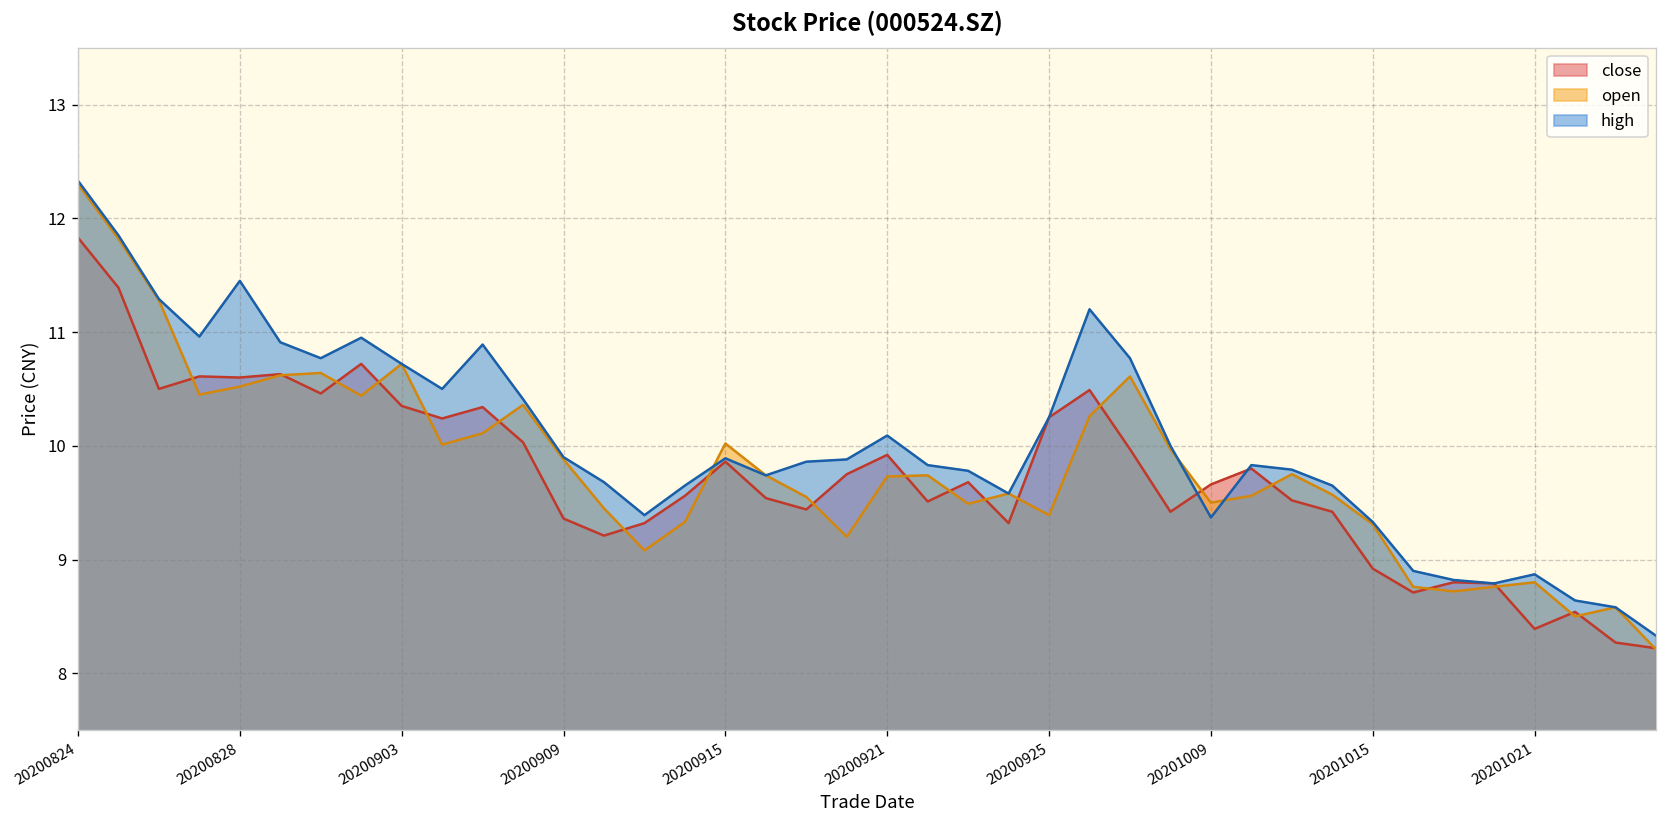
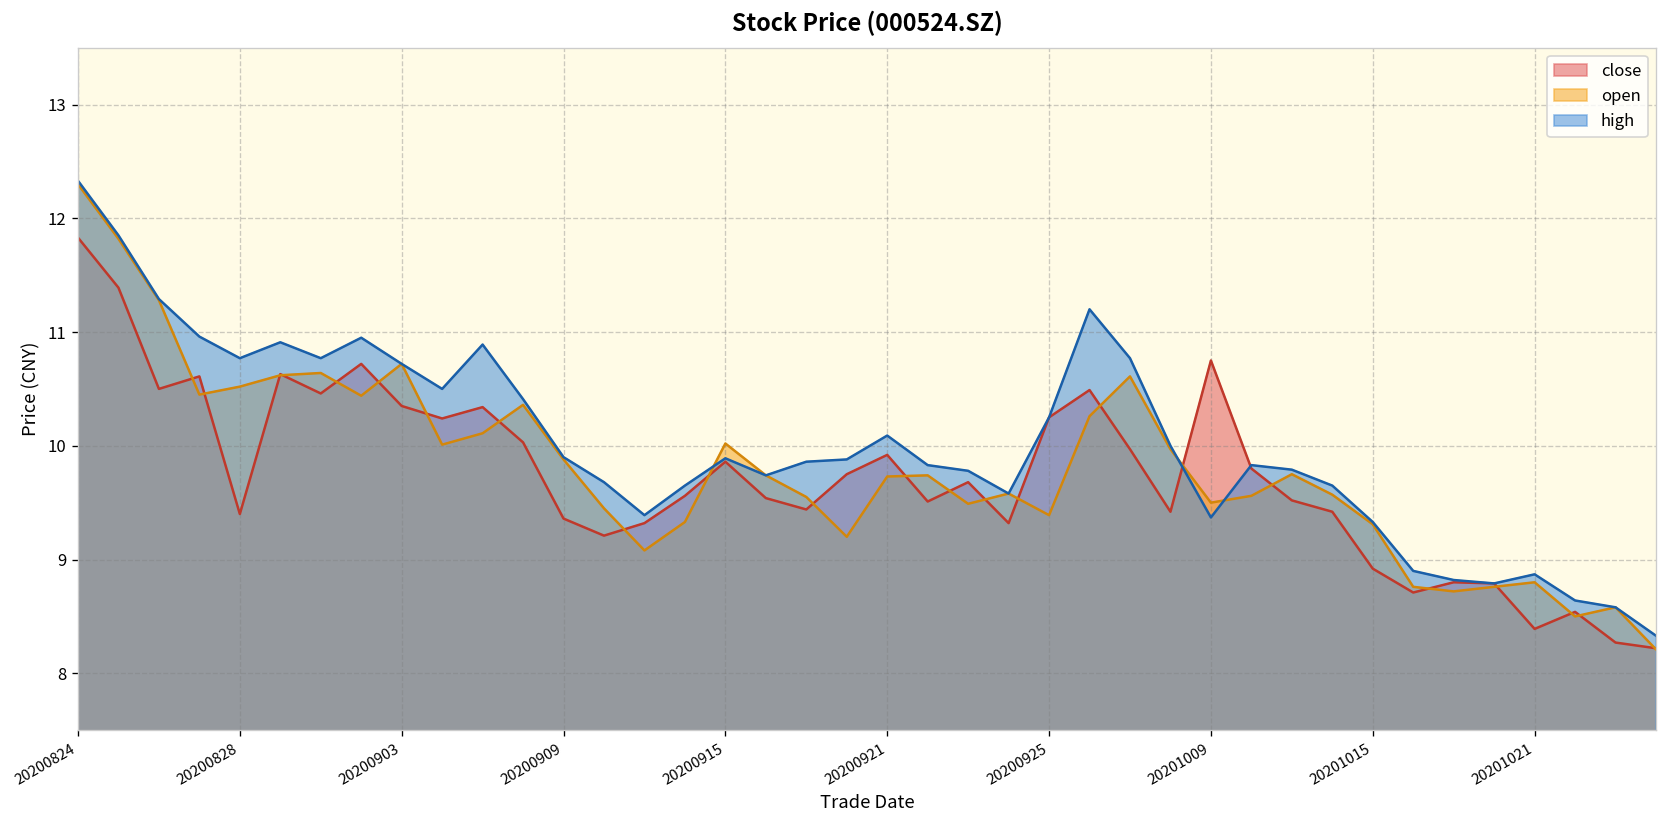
  {
    "close": {
      "20200824": 11.8,
-     "20200828": 10.6,
+     "20200828": 9.4,
      "20200903": 10.4,
      "20200909": 9.4,
      "20200915": 9.9,
      "20200921": 9.9,
-     "20201009": 9.7,
+     "20201009": 10.8,
      "20201015": 8.9,
      "20201021": 8.4
    },
    "open": {
      "20200824": 12.3,
      "20200828": 10.5,
      "20200915": 10.0,
      "20200921": 9.7,
      "20200925": 9.4,
      "20201009": 9.5,
      "20201021": 8.8
    },
    "high": {
      "20200824": 12.3,
-     "20200828": 11.5,
+     "20200828": 10.8,
      "20200915": 9.9,
      "20200921": 10.1,
      "20201009": 9.4,
      "20201021": 8.9
    }
  }
